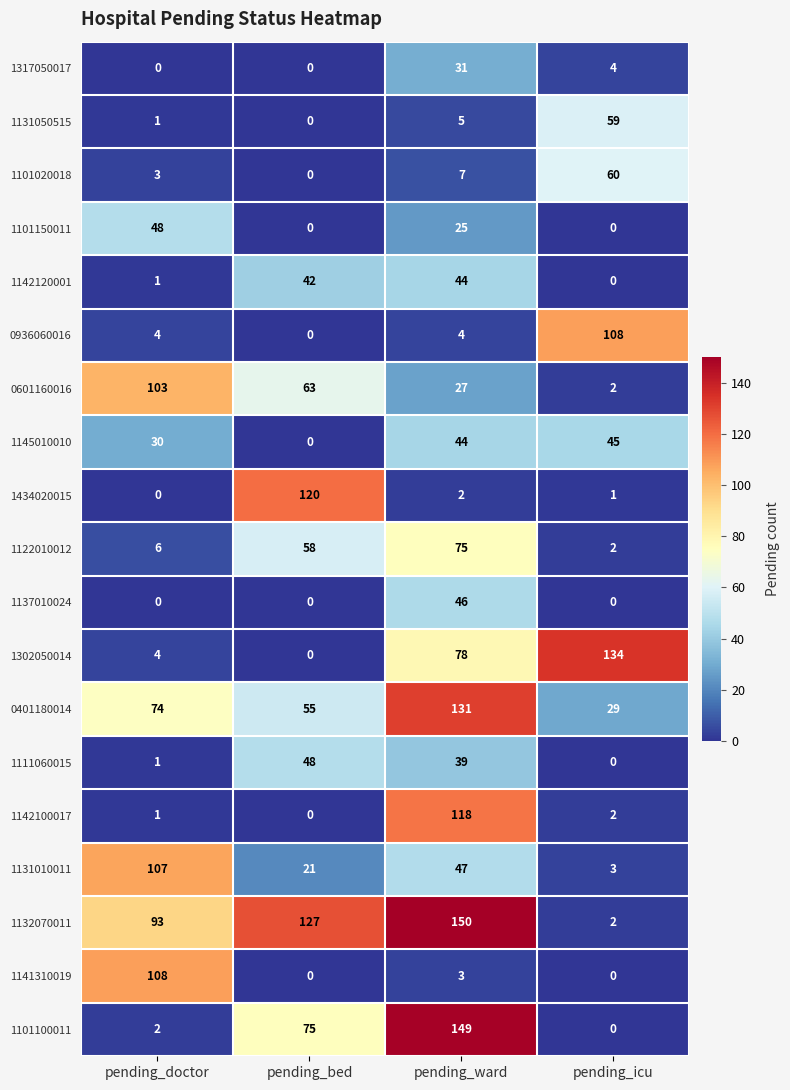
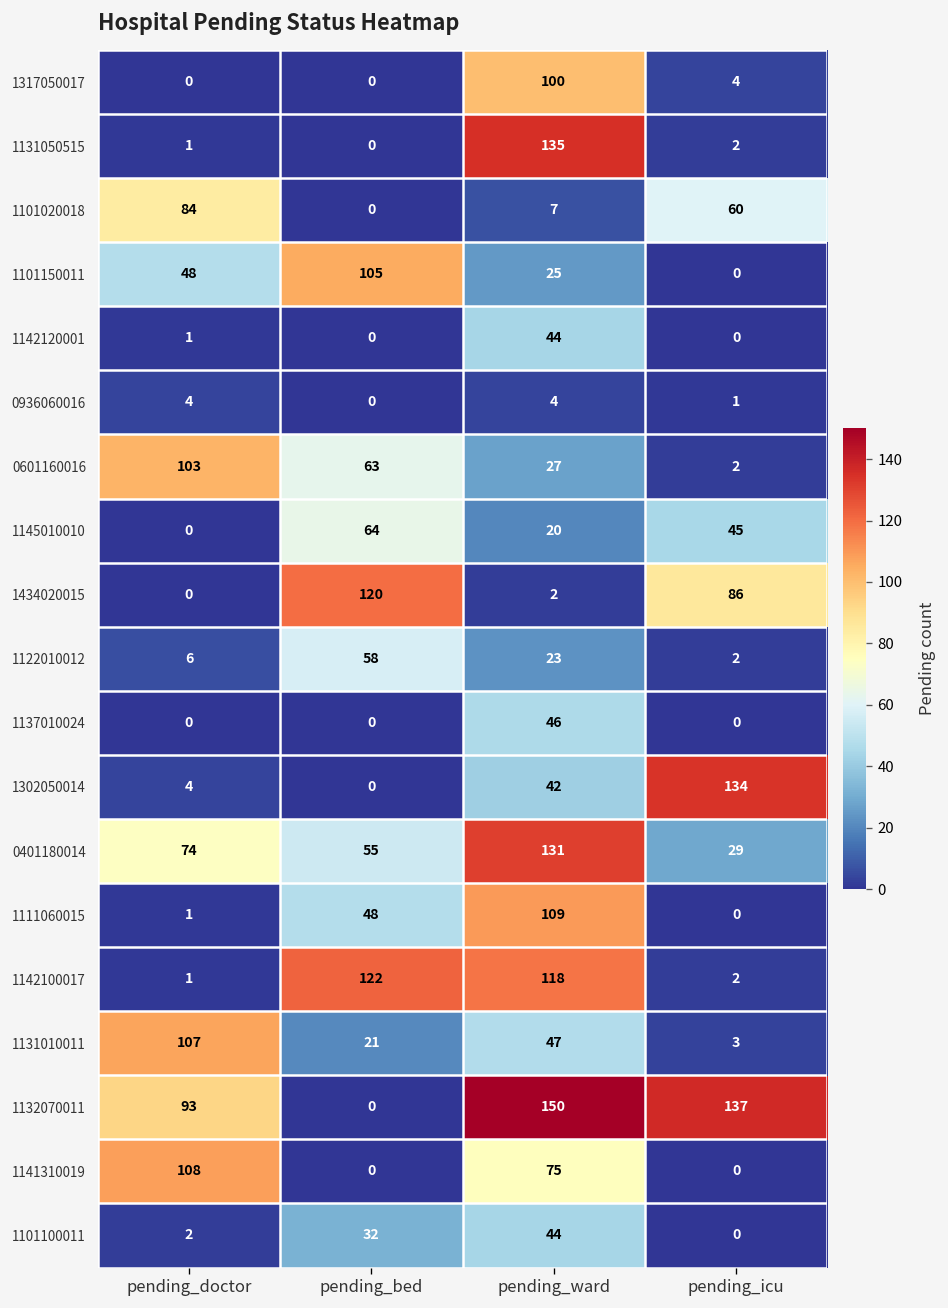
  {
    "1317050017": {
      "pending_doctor": 0,
      "pending_bed": 0,
-     "pending_ward": 31,
+     "pending_ward": 100,
      "pending_icu": 4
    },
    "1131050515": {
      "pending_doctor": 1,
      "pending_bed": 0,
-     "pending_ward": 5,
-     "pending_icu": 59
+     "pending_ward": 135,
+     "pending_icu": 2
    },
    "1101020018": {
-     "pending_doctor": 3,
+     "pending_doctor": 84,
      "pending_bed": 0,
      "pending_ward": 7,
      "pending_icu": 60
    },
    "1101150011": {
      "pending_doctor": 48,
-     "pending_bed": 0,
+     "pending_bed": 105,
      "pending_ward": 25,
      "pending_icu": 0
    },
    "1142120001": {
      "pending_doctor": 1,
-     "pending_bed": 42,
+     "pending_bed": 0,
      "pending_ward": 44,
      "pending_icu": 0
    },
    "0936060016": {
      "pending_doctor": 4,
      "pending_bed": 0,
      "pending_ward": 4,
-     "pending_icu": 108
+     "pending_icu": 1
    },
    "0601160016": {
      "pending_doctor": 103,
      "pending_bed": 63,
      "pending_ward": 27,
      "pending_icu": 2
    },
    "1145010010": {
-     "pending_doctor": 30,
-     "pending_bed": 0,
-     "pending_ward": 44,
+     "pending_doctor": 0,
+     "pending_bed": 64,
+     "pending_ward": 20,
      "pending_icu": 45
    },
    "1434020015": {
      "pending_doctor": 0,
      "pending_bed": 120,
      "pending_ward": 2,
-     "pending_icu": 1
+     "pending_icu": 86
    },
    "1122010012": {
      "pending_doctor": 6,
      "pending_bed": 58,
-     "pending_ward": 75,
+     "pending_ward": 23,
      "pending_icu": 2
    },
    "1137010024": {
      "pending_doctor": 0,
      "pending_bed": 0,
      "pending_ward": 46,
      "pending_icu": 0
    },
    "1302050014": {
      "pending_doctor": 4,
      "pending_bed": 0,
-     "pending_ward": 78,
+     "pending_ward": 42,
      "pending_icu": 134
    },
    "0401180014": {
      "pending_doctor": 74,
      "pending_bed": 55,
      "pending_ward": 131,
      "pending_icu": 29
    },
    "1111060015": {
      "pending_doctor": 1,
      "pending_bed": 48,
-     "pending_ward": 39,
+     "pending_ward": 109,
      "pending_icu": 0
    },
    "1142100017": {
      "pending_doctor": 1,
-     "pending_bed": 0,
+     "pending_bed": 122,
      "pending_ward": 118,
      "pending_icu": 2
    },
    "1131010011": {
      "pending_doctor": 107,
      "pending_bed": 21,
      "pending_ward": 47,
      "pending_icu": 3
    },
    "1132070011": {
      "pending_doctor": 93,
-     "pending_bed": 127,
+     "pending_bed": 0,
      "pending_ward": 150,
-     "pending_icu": 2
+     "pending_icu": 137
    },
    "1141310019": {
      "pending_doctor": 108,
      "pending_bed": 0,
-     "pending_ward": 3,
+     "pending_ward": 75,
      "pending_icu": 0
    },
    "1101100011": {
      "pending_doctor": 2,
-     "pending_bed": 75,
-     "pending_ward": 149,
+     "pending_bed": 32,
+     "pending_ward": 44,
      "pending_icu": 0
    }
  }
